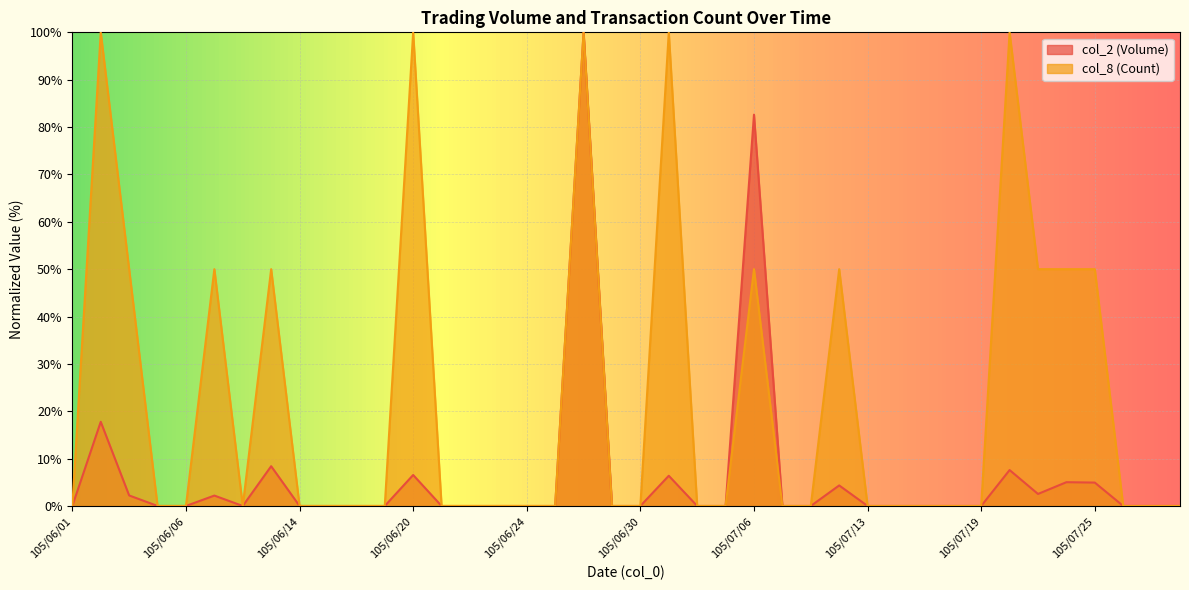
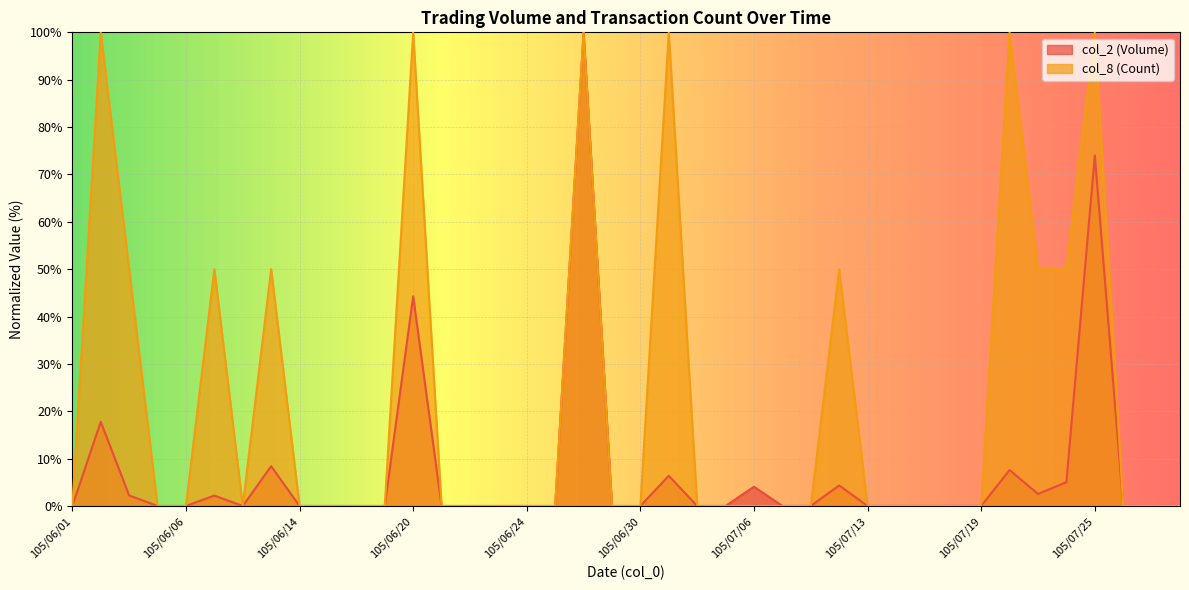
  {
    "col_2 (Volume)": {
-     "105/06/20": "7%",
-     "105/07/06": "83%",
-     "105/07/25": "5%"
+     "105/06/20": "44%",
+     "105/07/06": "4%",
+     "105/07/25": "74%"
    },
    "col_8 (Count)": {
      "105/06/20": "100%",
-     "105/07/06": "50%",
-     "105/07/25": "50%"
+     "105/07/06": "0%",
+     "105/07/25": "100%"
    }
  }
